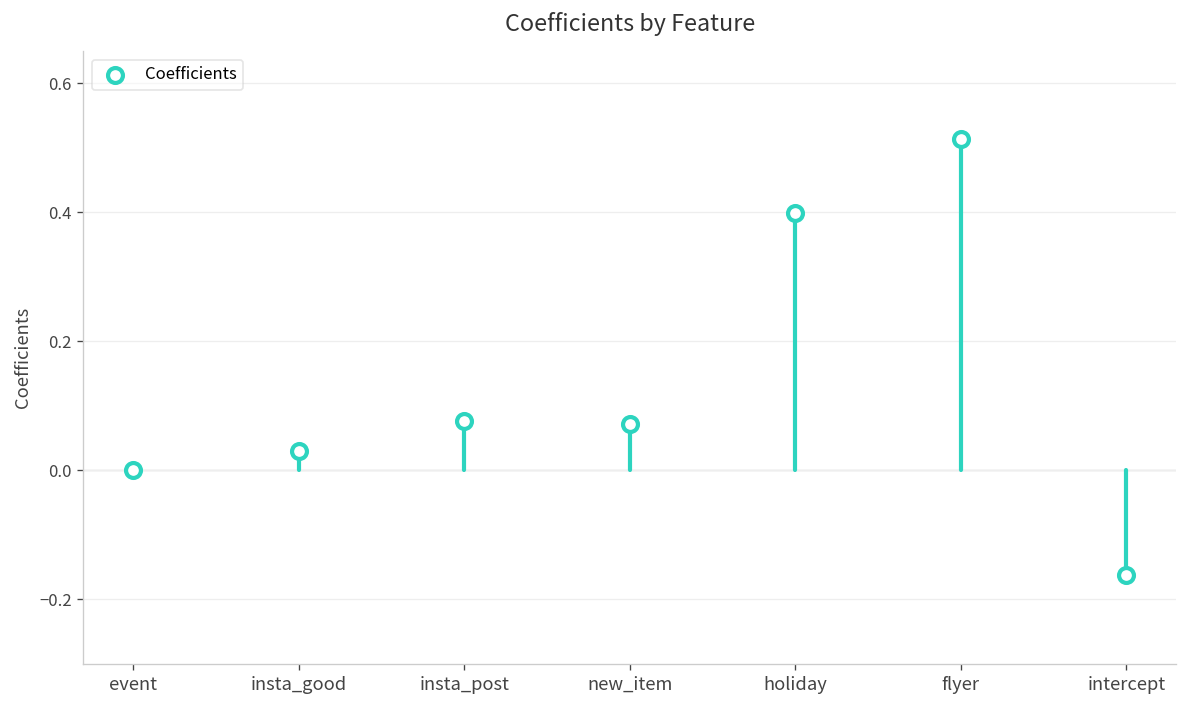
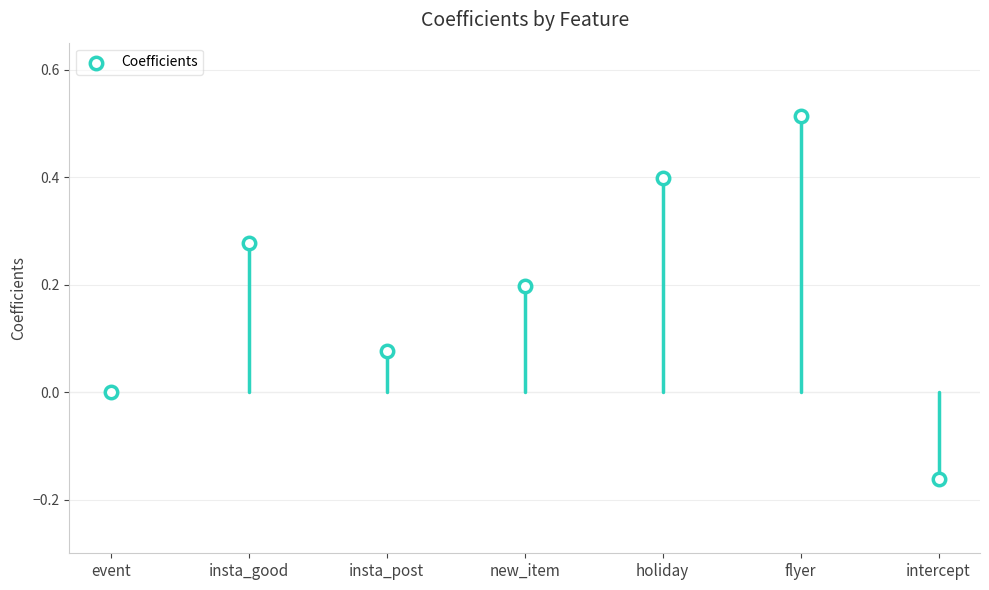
  {
    "Coefficients": {
-     "insta_good": 0.03,
-     "new_item": 0.07
+     "insta_good": 0.28,
+     "new_item": 0.20
    }
  }
